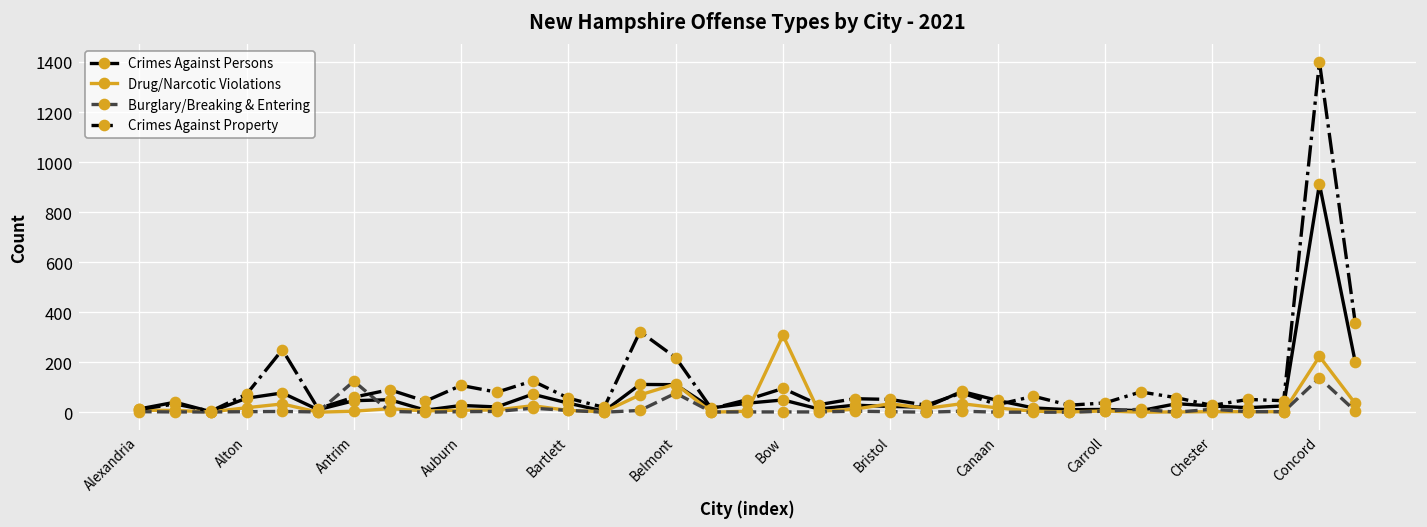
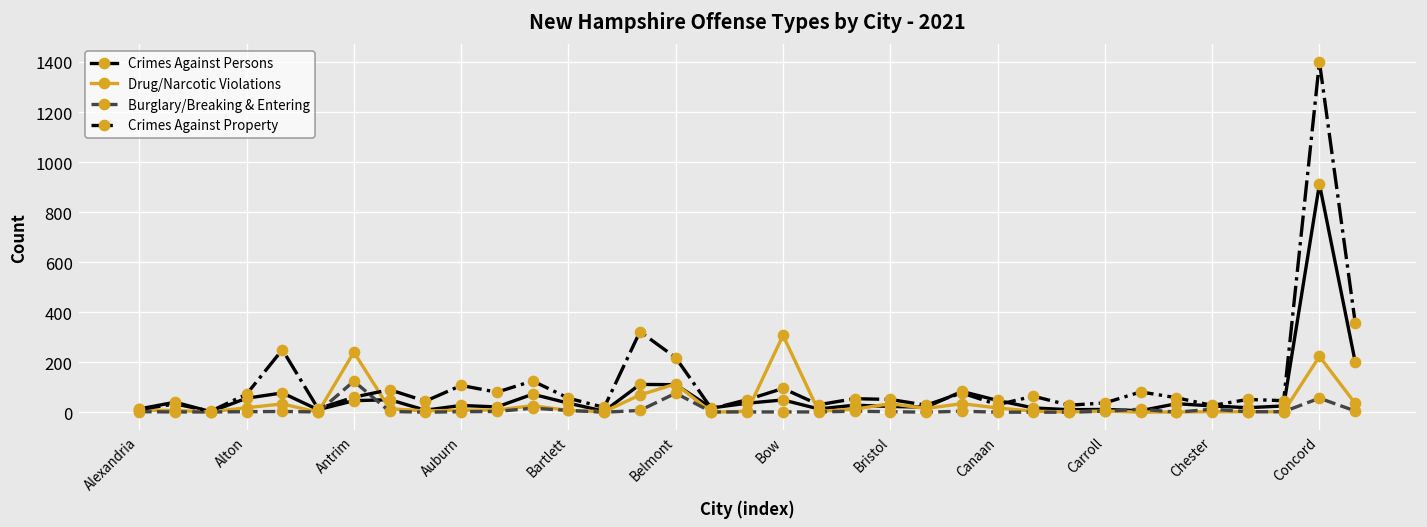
  {
    "Drug/Narcotic Violations": {
      "Alton": 20,
-     "Antrim": 0,
+     "Antrim": 240,
      "Bow": 310,
      "Canaan": 20,
      "Concord": 220
    },
    "Burglary/Breaking & Entering": {
      "Alton": 0,
      "Antrim": 120,
      "Belmont": 80,
      "Bow": 0,
      "Bristol": 0,
      "Canaan": 0,
-     "Concord": 140
+     "Concord": 60
    }
  }
